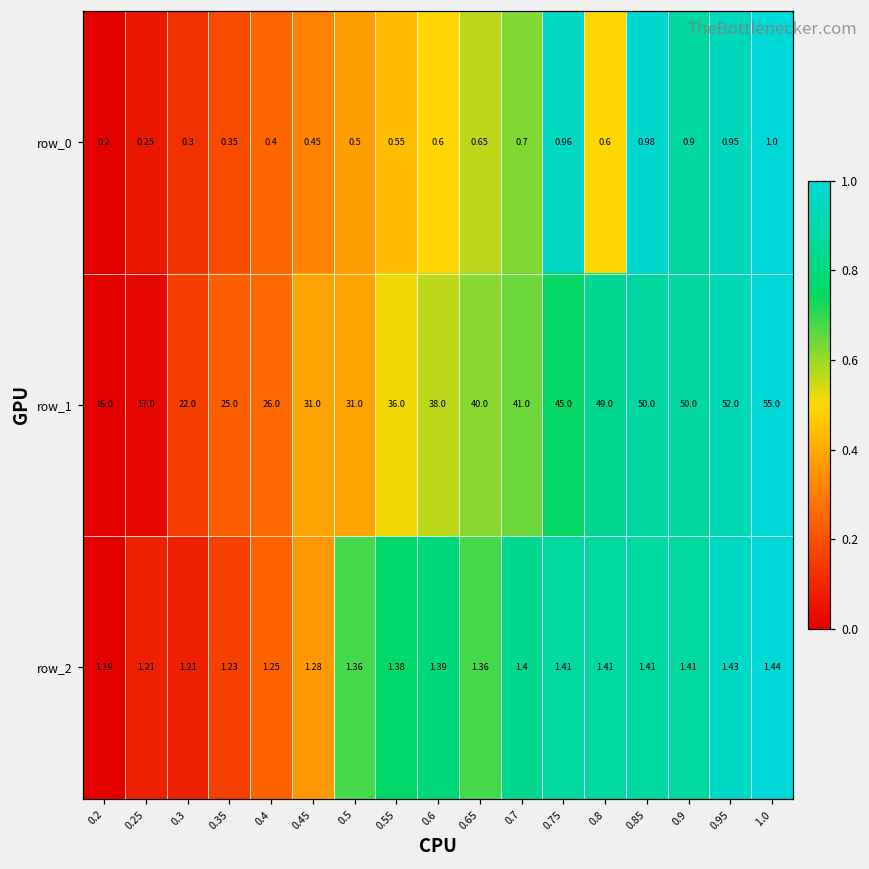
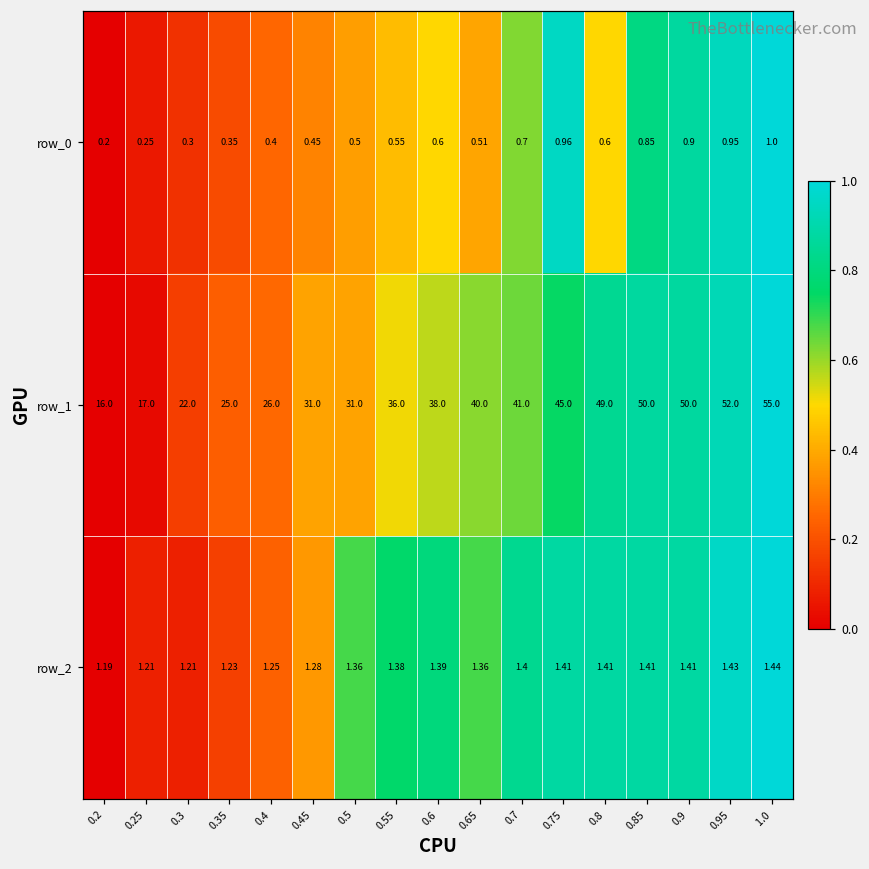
  {
    "row_0": {
      "0.2": 0.2,
      "0.25": 0.25,
      "0.3": 0.3,
      "0.35": 0.35,
      "0.4": 0.4,
      "0.45": 0.45,
      "0.5": 0.5,
      "0.55": 0.55,
      "0.6": 0.6,
-     "0.65": 0.65,
+     "0.65": 0.51,
      "0.7": 0.7,
      "0.75": 0.96,
      "0.8": 0.6,
-     "0.85": 0.98,
+     "0.85": 0.85,
      "0.9": 0.9,
      "0.95": 0.95,
      "1.0": 1.0
    },
    "row_1": {
      "0.2": 16.0,
      "0.25": 17.0,
      "0.3": 22.0,
      "0.35": 25.0,
      "0.4": 26.0,
      "0.45": 31.0,
      "0.5": 31.0,
      "0.55": 36.0,
      "0.6": 38.0,
      "0.65": 40.0,
      "0.7": 41.0,
      "0.75": 45.0,
      "0.8": 49.0,
      "0.85": 50.0,
      "0.9": 50.0,
      "0.95": 52.0,
      "1.0": 55.0
    },
    "row_2": {
      "0.2": 1.19,
      "0.25": 1.21,
      "0.3": 1.21,
      "0.35": 1.23,
      "0.4": 1.25,
      "0.45": 1.28,
      "0.5": 1.36,
      "0.55": 1.38,
      "0.6": 1.39,
      "0.65": 1.36,
      "0.7": 1.4,
      "0.75": 1.41,
      "0.8": 1.41,
      "0.85": 1.41,
      "0.9": 1.41,
      "0.95": 1.43,
      "1.0": 1.44
    }
  }
